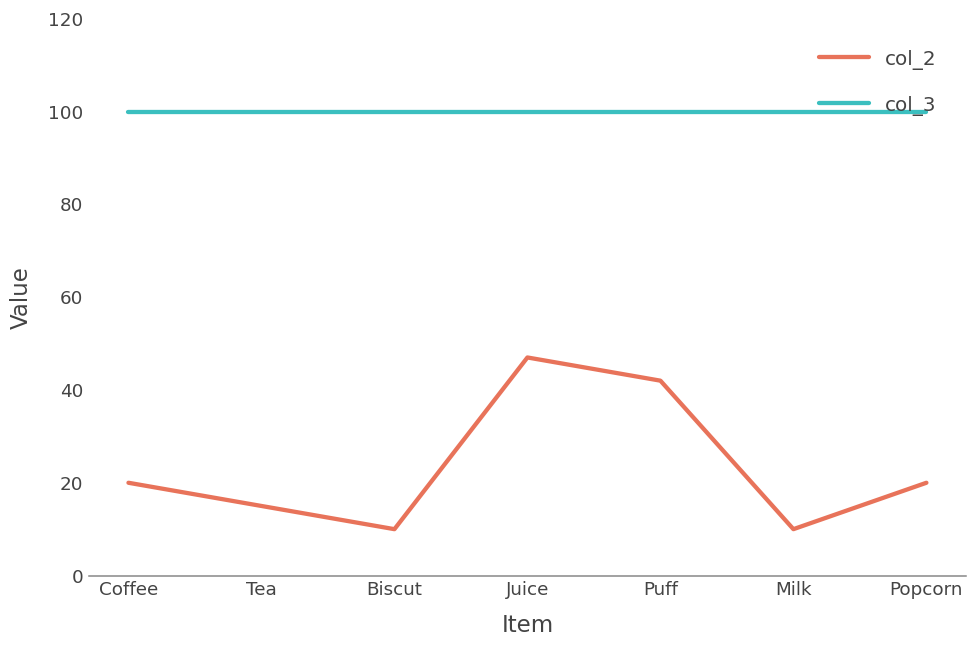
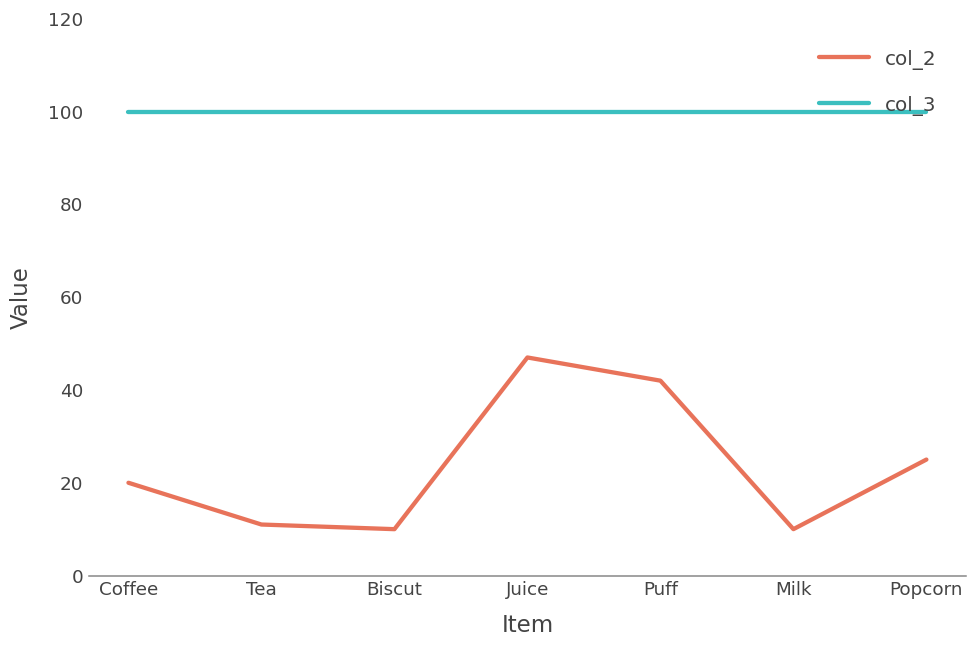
  {
    "col_2": {
      "Coffee": 20,
-     "Tea": 15,
+     "Tea": 11,
      "Biscut": 10,
      "Juice": 47,
      "Puff": 42,
      "Milk": 10,
-     "Popcorn": 20
+     "Popcorn": 25
    },
    "col_3": {
      "Coffee": 100,
      "Tea": 100,
      "Biscut": 100,
      "Juice": 100,
      "Puff": 100,
      "Milk": 100,
      "Popcorn": 100
    }
  }
